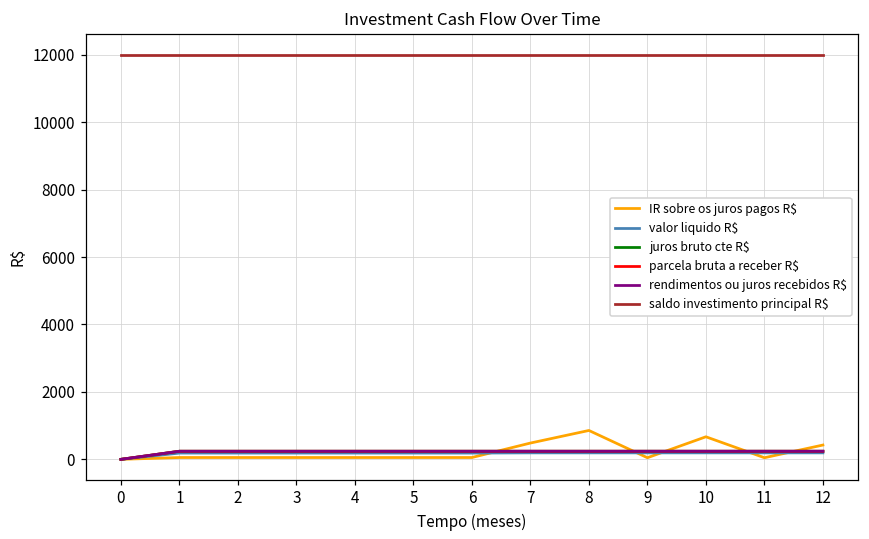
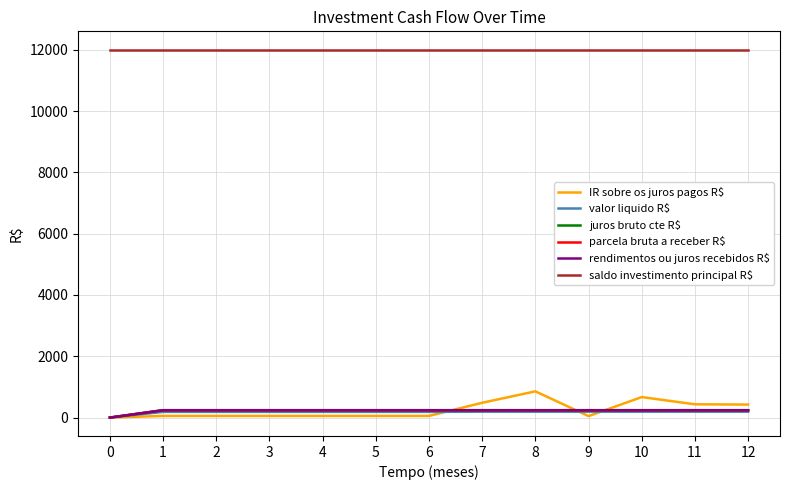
  {
    "IR sobre os juros pagos R$": {
      "1": 100,
      "2": 100,
      "3": 100,
      "4": 100,
      "5": 100,
      "6": 100,
      "7": 500,
      "8": 900,
      "9": 0,
      "10": 700,
-     "11": 0,
+     "11": 400,
      "12": 400
    },
    "saldo investimento principal R$": {
      "0": 12000,
      "1": 12000,
      "2": 12000,
      "3": 12000,
      "4": 12000,
      "5": 12000,
      "6": 12000,
      "7": 12000,
      "8": 12000,
      "9": 12000,
      "10": 12000,
      "11": 12000,
      "12": 12000
    }
  }
